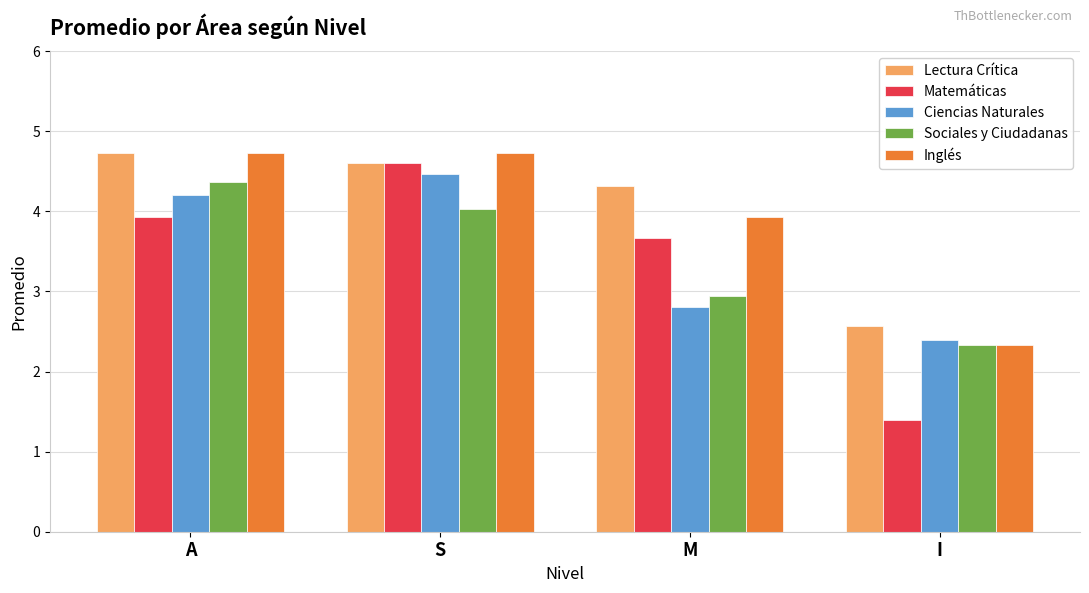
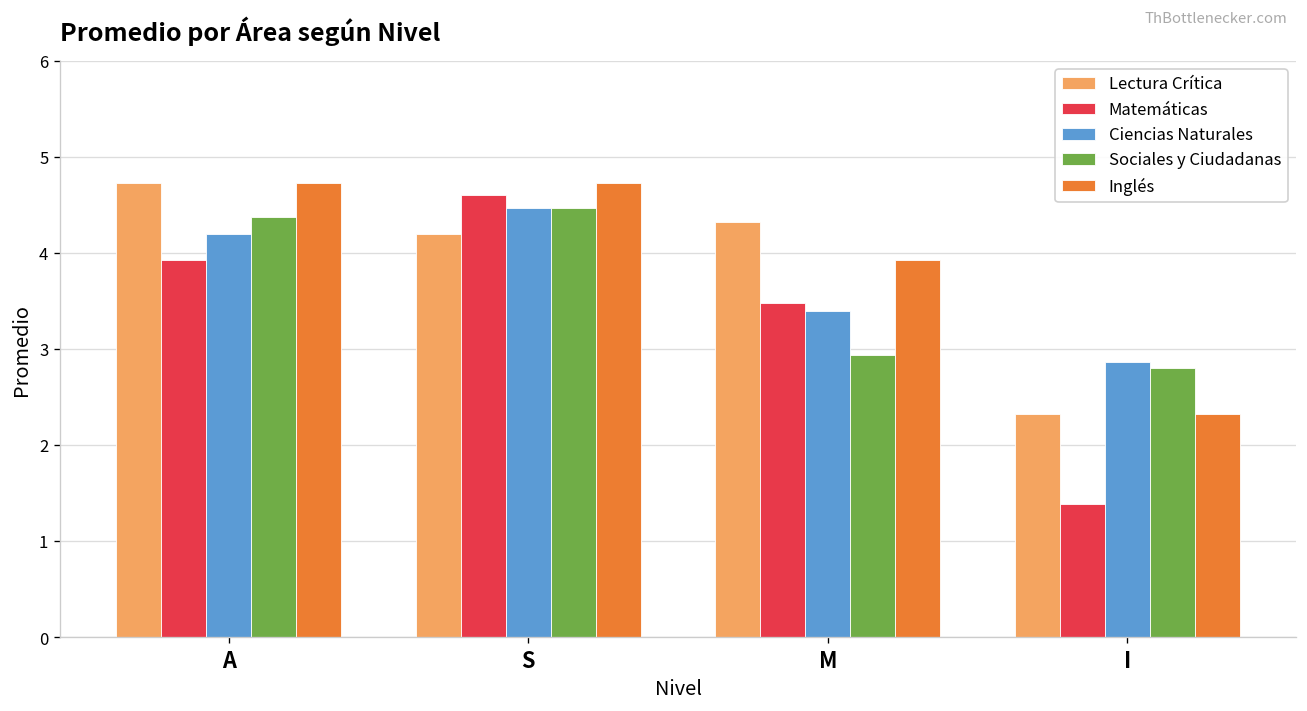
  {
    "Lectura Crítica": {
      "A": 4.7,
-     "S": 4.6,
+     "S": 4.2,
      "M": 4.3,
-     "I": 2.6
+     "I": 2.3
    },
    "Matemáticas": {
      "A": 3.9,
      "S": 4.6,
-     "M": 3.7,
+     "M": 3.5,
      "I": 1.4
    },
    "Ciencias Naturales": {
      "A": 4.2,
      "S": 4.5,
-     "M": 2.8,
-     "I": 2.4
+     "M": 3.4,
+     "I": 2.9
    },
    "Sociales y Ciudadanas": {
      "A": 4.4,
-     "S": 4.0,
+     "S": 4.5,
      "M": 2.9,
-     "I": 2.3
+     "I": 2.8
    },
    "Inglés": {
      "A": 4.7,
      "S": 4.7,
      "M": 3.9,
      "I": 2.3
    }
  }
